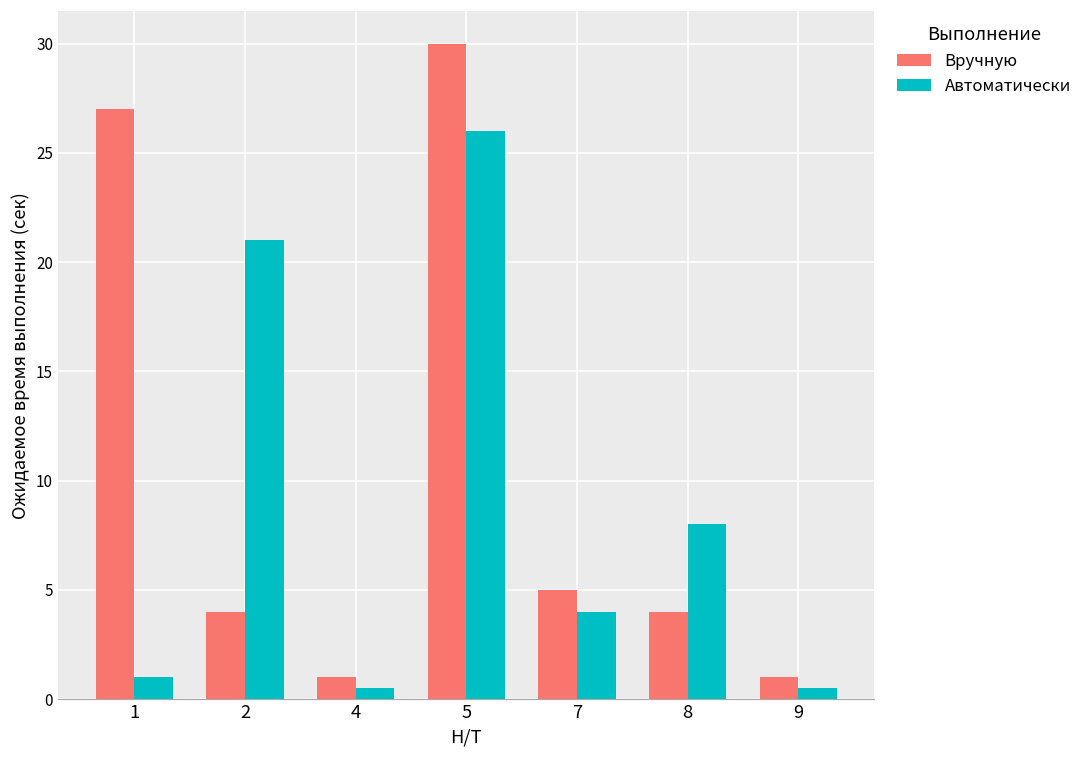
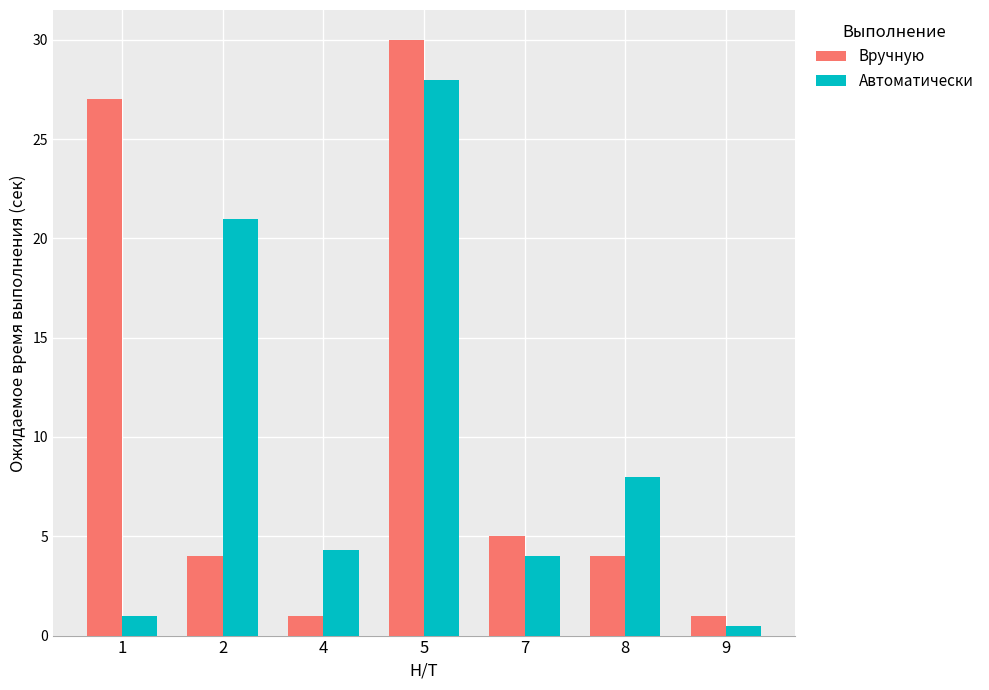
  {
    "Вручную": {
      "1": 27.0,
      "2": 4.0,
      "4": 1.0,
      "5": 30.0,
      "7": 5.0,
      "8": 4.0,
      "9": 1.0
    },
    "Автоматически": {
      "1": 1.0,
      "2": 21.0,
-     "4": 0.5,
-     "5": 26,
+     "4": 4.3,
+     "5": 28,
      "7": 4.0,
      "8": 8.0,
      "9": 0.5
    }
  }
